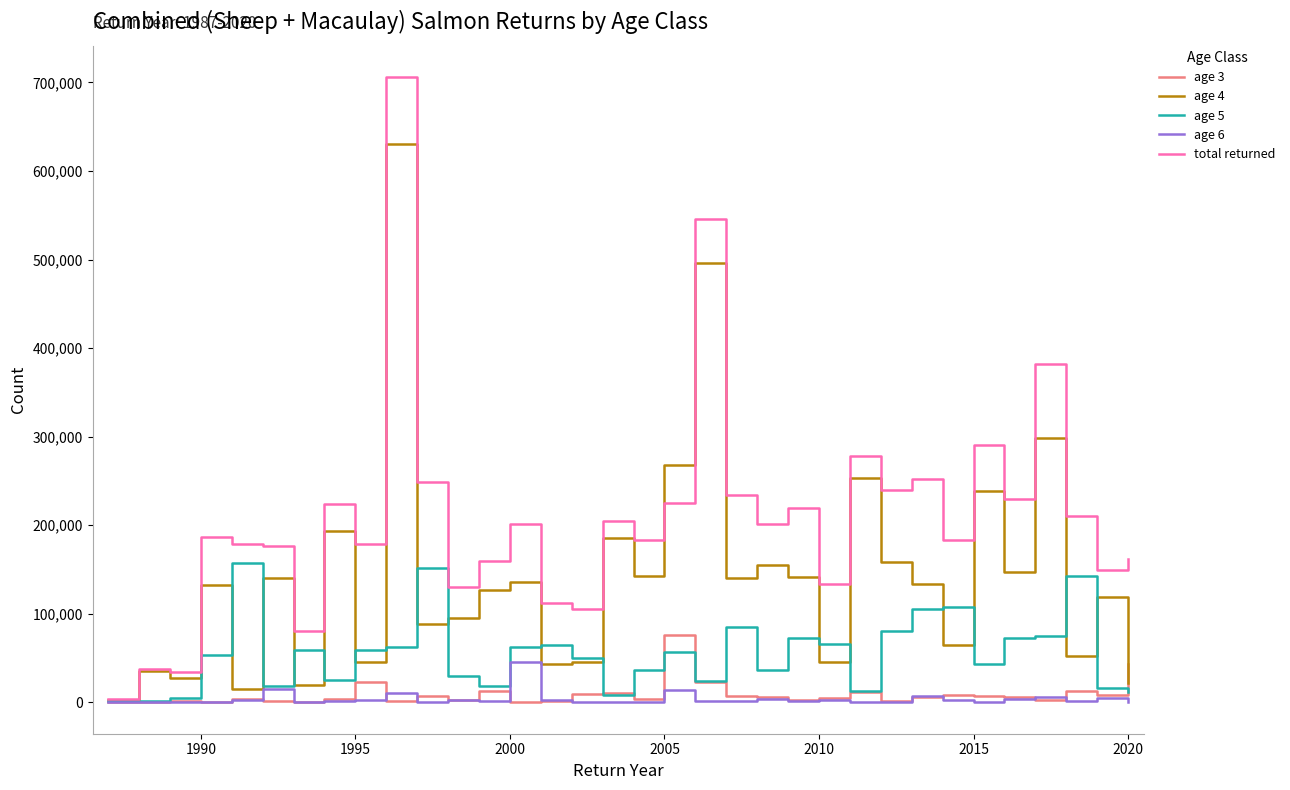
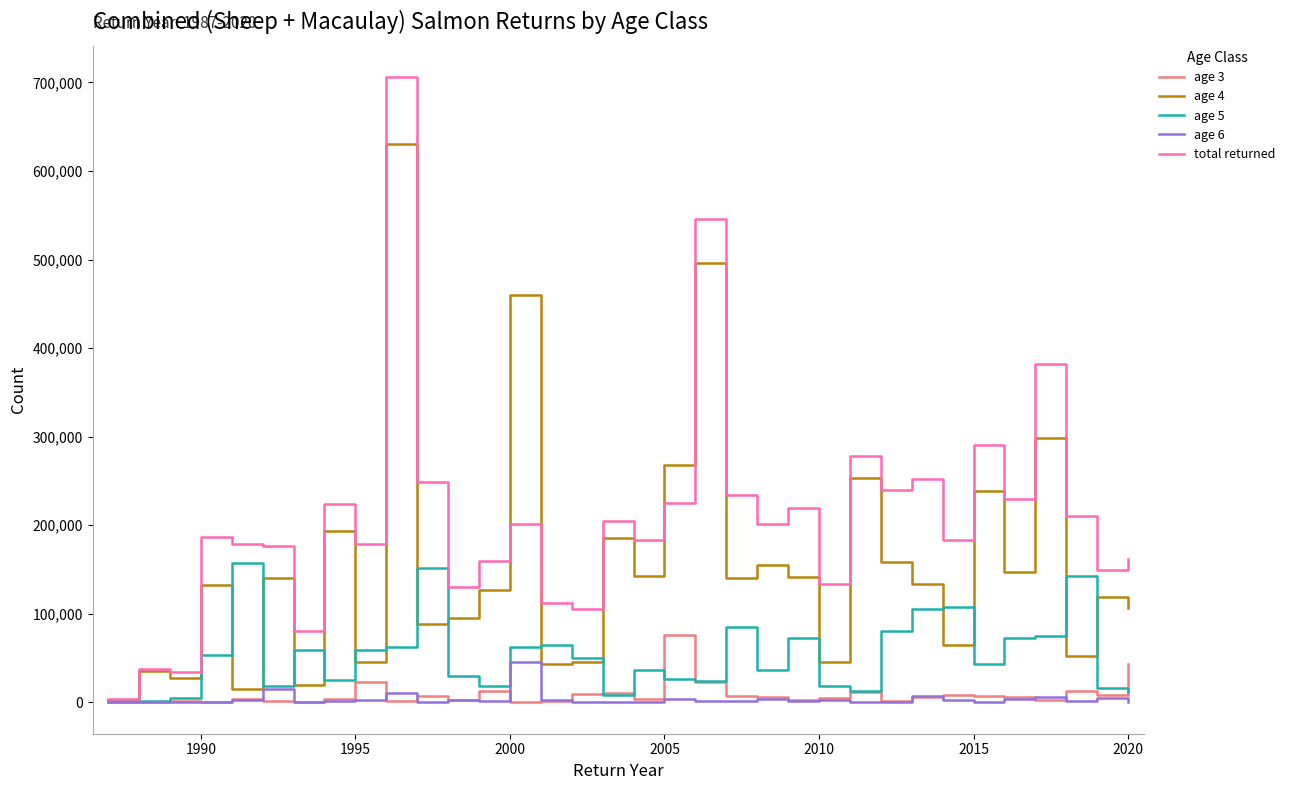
  {
    "age 4": {
      "1990": "130,000",
      "1995": "50,000",
-     "2000": "140,000",
+     "2000": "460,000",
      "2005": "270,000",
      "2010": "50,000",
      "2015": "240,000",
-     "2020": "20,000"
+     "2020": "110,000"
    },
    "age 5": {
      "1990": "50,000",
      "1995": "60,000",
      "2000": "60,000",
-     "2005": "60,000",
-     "2010": "70,000",
+     "2005": "30,000",
+     "2010": "20,000",
      "2015": "40,000",
      "2020": "10,000"
    },
    "age 6": {
      "1995": "0",
      "2000": "50,000",
-     "2005": "10,000",
+     "2005": "0",
      "2010": "0",
      "2015": "0",
      "2020": "0"
    }
  }
